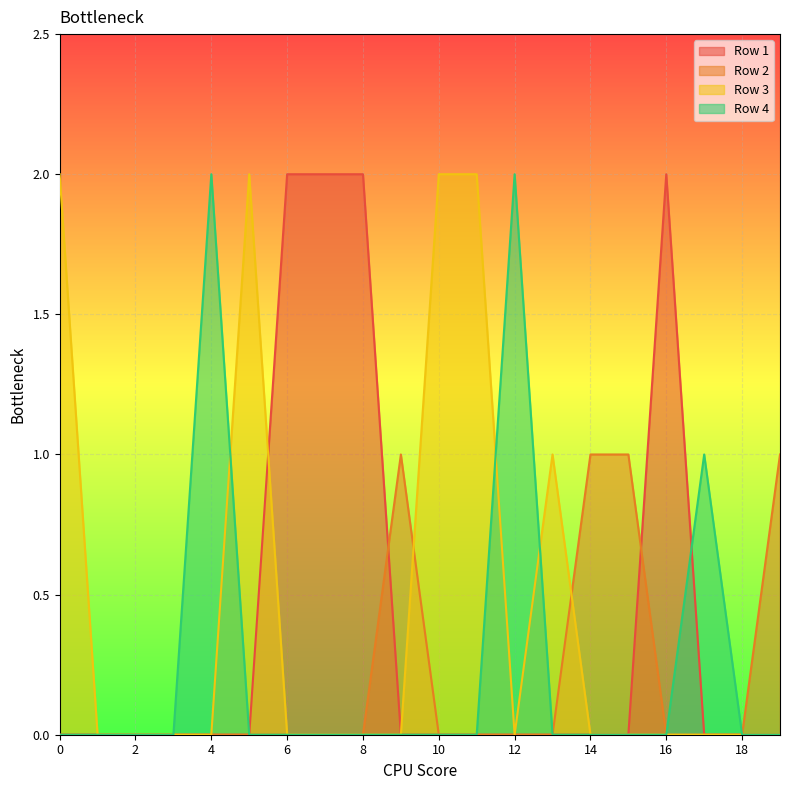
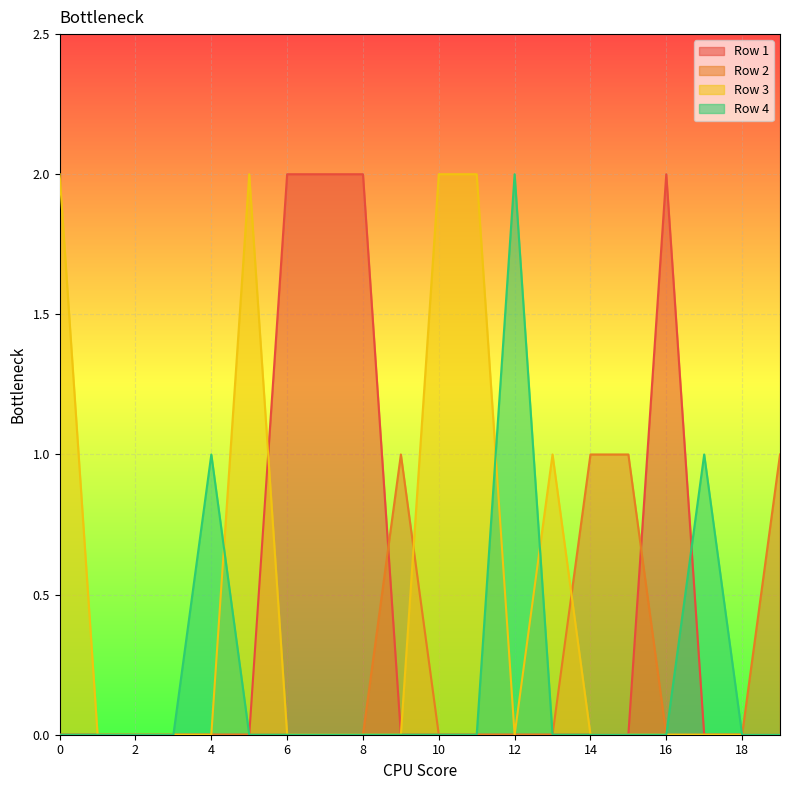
  {
    "Row 3": {
      "0": 2,
      "10": 2
    },
    "Row 4": {
-     "4": 2,
+     "4": 1,
      "12": 2
    }
  }
